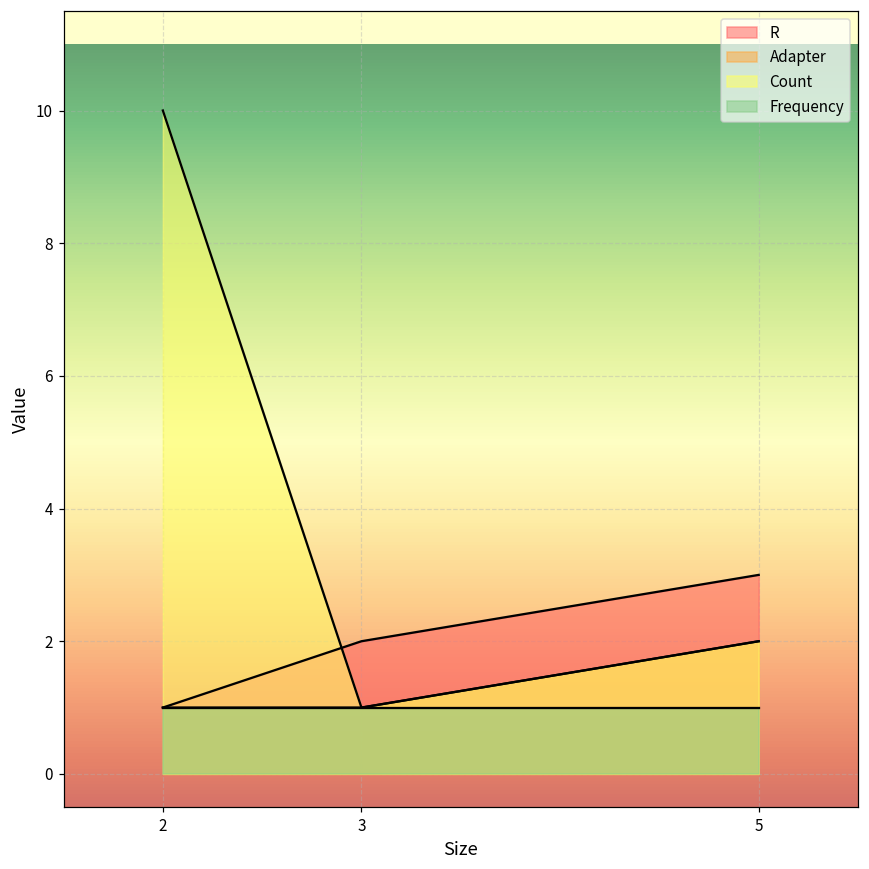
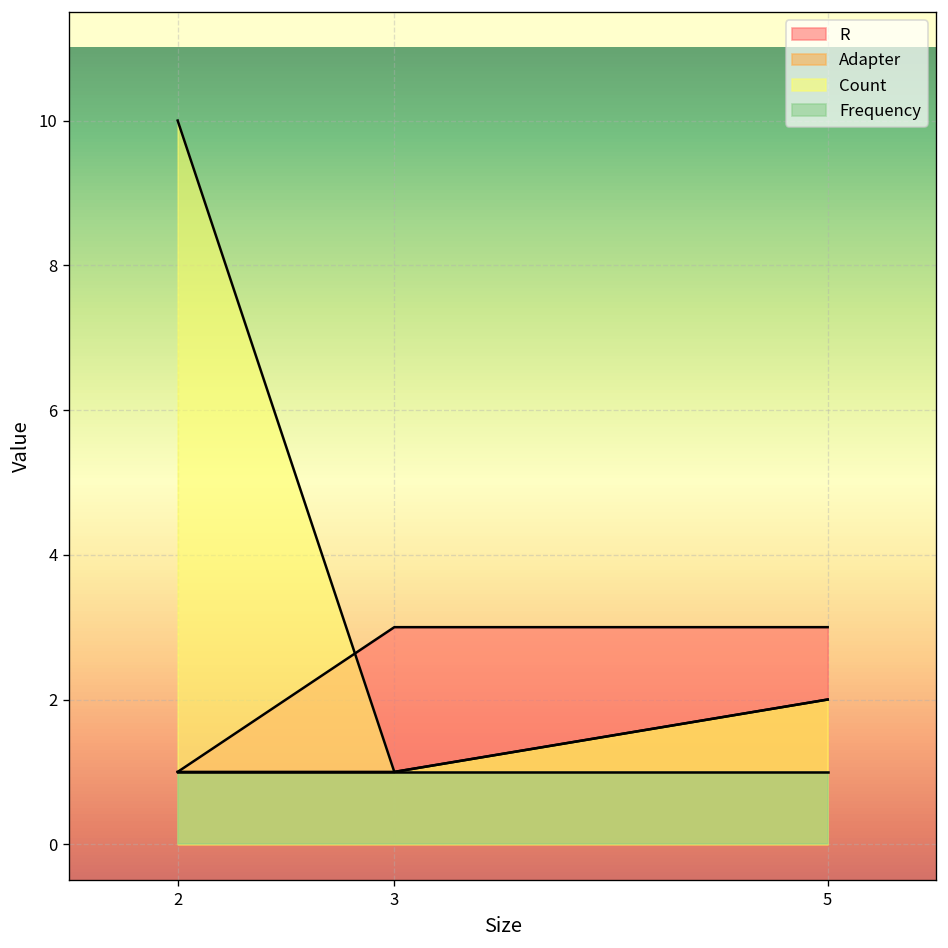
  {
    "R": {
-     "3": 2,
+     "3": 3,
      "5": 3
    },
    "Count": {
      "2": 10
    },
    "Frequency": {
      "5": 1
    }
  }
